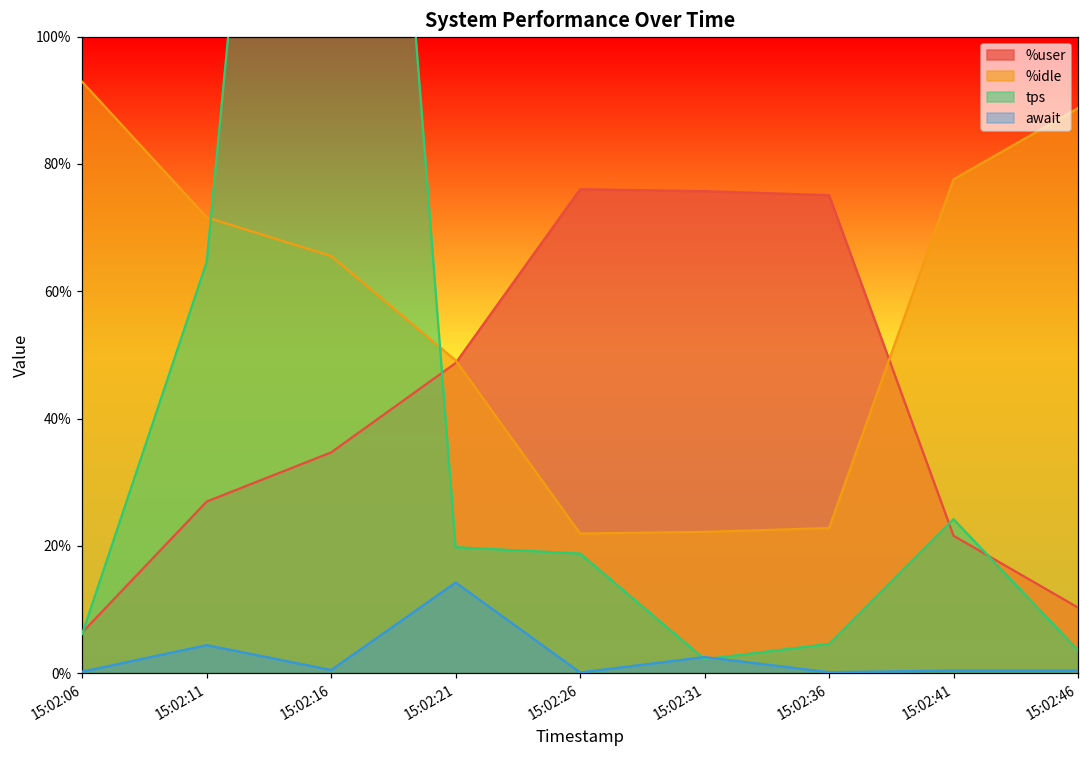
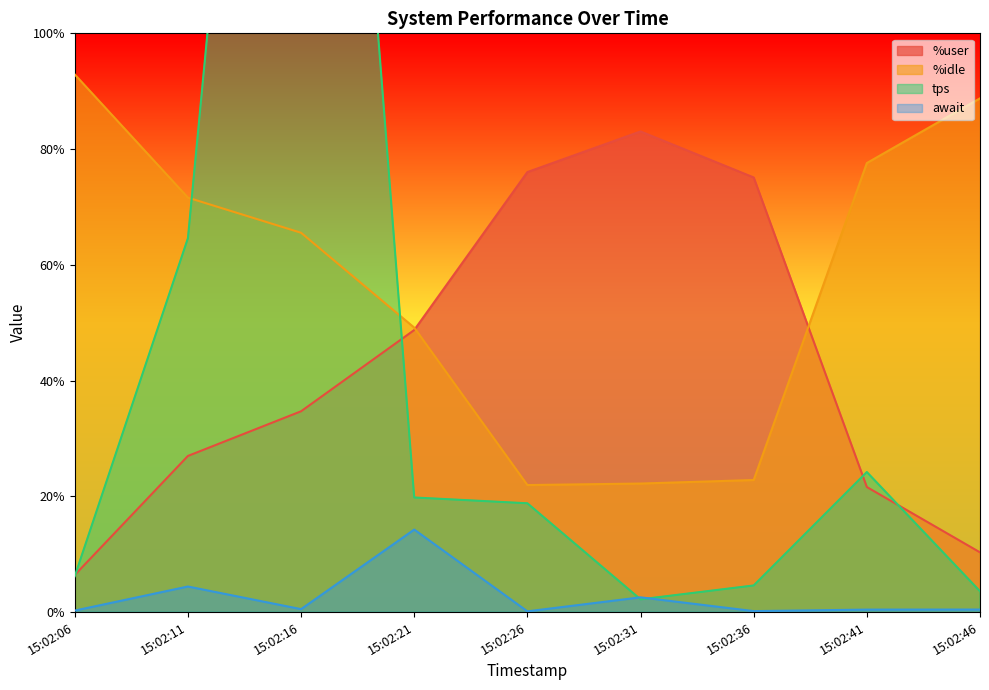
  {
    "%user": {
      "15:02:11": "27%",
      "15:02:16": "35%",
      "15:02:26": "76%",
-     "15:02:31": "76%",
+     "15:02:31": "83%",
      "15:02:36": "75%",
      "15:02:41": "22%",
      "15:02:46": "10%"
    },
    "%idle": {
      "15:02:06": "93%",
      "15:02:11": "72%",
      "15:02:16": "66%",
      "15:02:26": "22%",
      "15:02:31": "22%",
      "15:02:36": "23%",
      "15:02:41": "78%",
      "15:02:46": "89%"
    },
    "tps": {
      "15:02:11": "65%",
      "15:02:21": "20%",
      "15:02:26": "19%",
      "15:02:36": "5%",
      "15:02:41": "24%",
      "15:02:46": "4%"
    },
    "await": {
      "15:02:06": "0%",
      "15:02:11": "4%",
      "15:02:16": "1%",
      "15:02:21": "14%",
      "15:02:26": "0%",
      "15:02:36": "0%",
      "15:02:41": "0%",
      "15:02:46": "0%"
    }
  }
